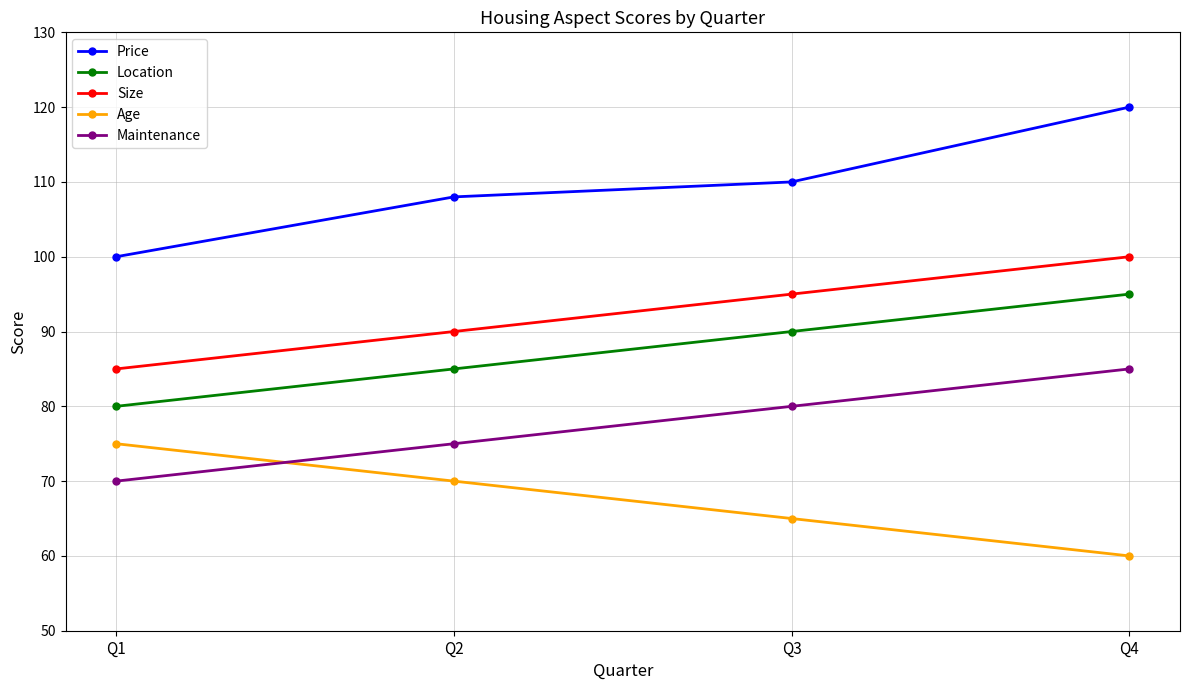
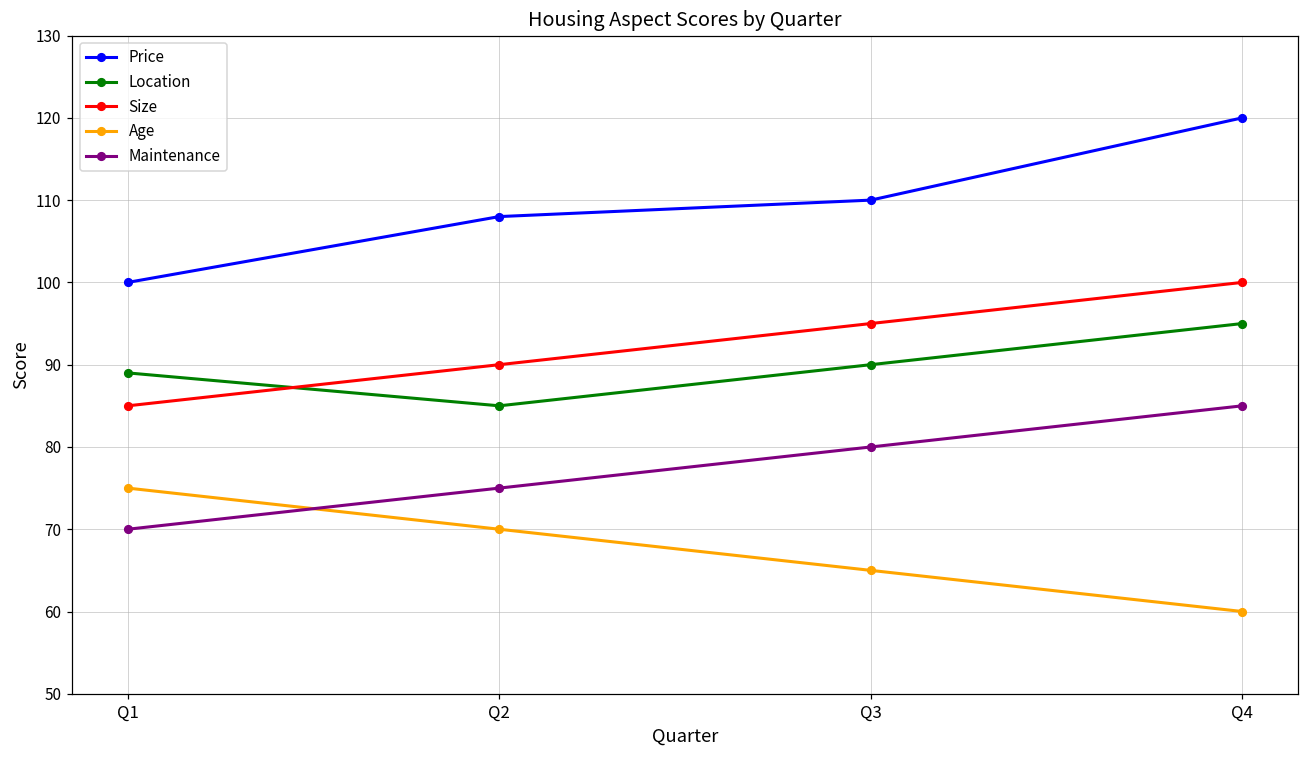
  {
    "Price": {
      "Q1": 100,
      "Q2": 108,
      "Q3": 110,
      "Q4": 120
    },
    "Location": {
-     "Q1": 80,
+     "Q1": 89,
      "Q2": 85,
      "Q3": 90,
      "Q4": 95
    },
    "Size": {
      "Q1": 85,
      "Q2": 90,
      "Q3": 95,
      "Q4": 100
    },
    "Age": {
      "Q1": 75,
      "Q2": 70,
      "Q3": 65,
      "Q4": 60
    },
    "Maintenance": {
      "Q1": 70,
      "Q2": 75,
      "Q3": 80,
      "Q4": 85
    }
  }
